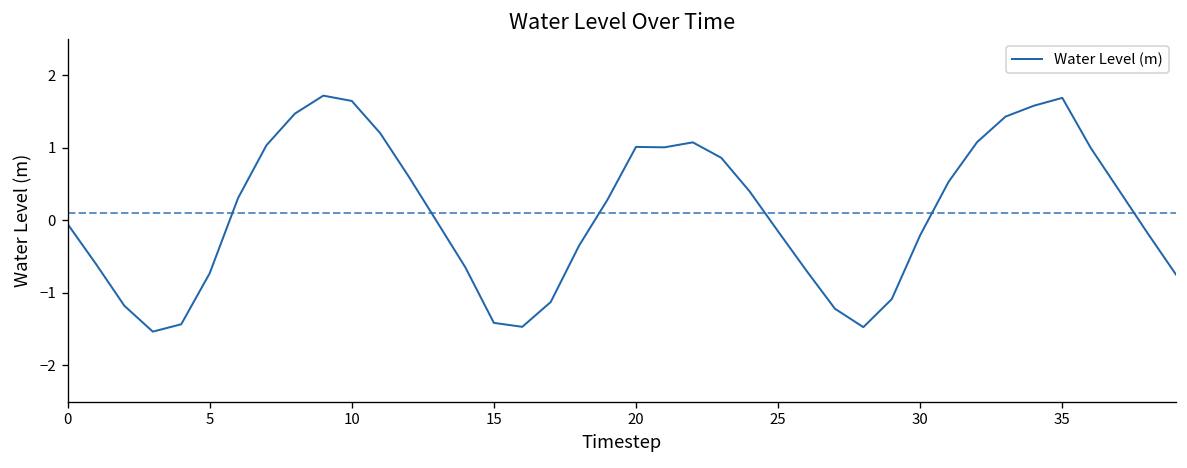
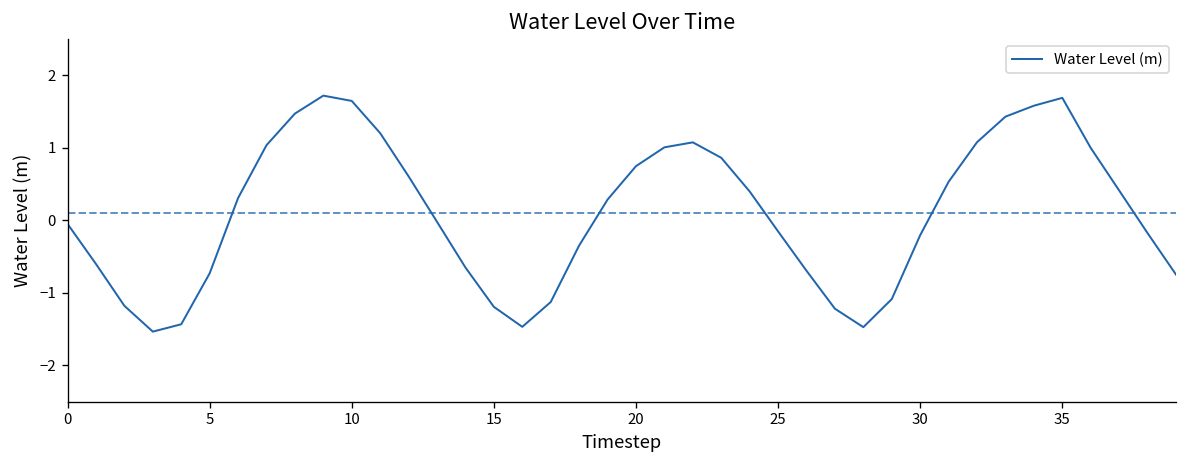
  {
    "0": -0.1,
    "5": -0.7,
    "10": 1.6,
-   "15": -1.4,
-   "20": 1.0,
+   "15": -1.2,
+   "20": 0.7,
    "25": -0.2,
    "30": -0.2,
    "35": 1.7
  }
